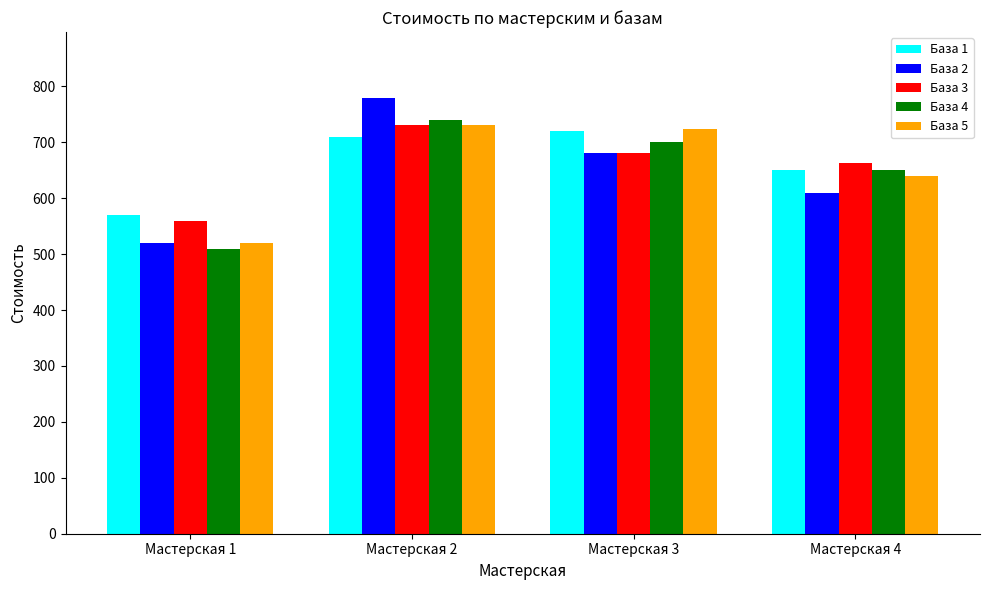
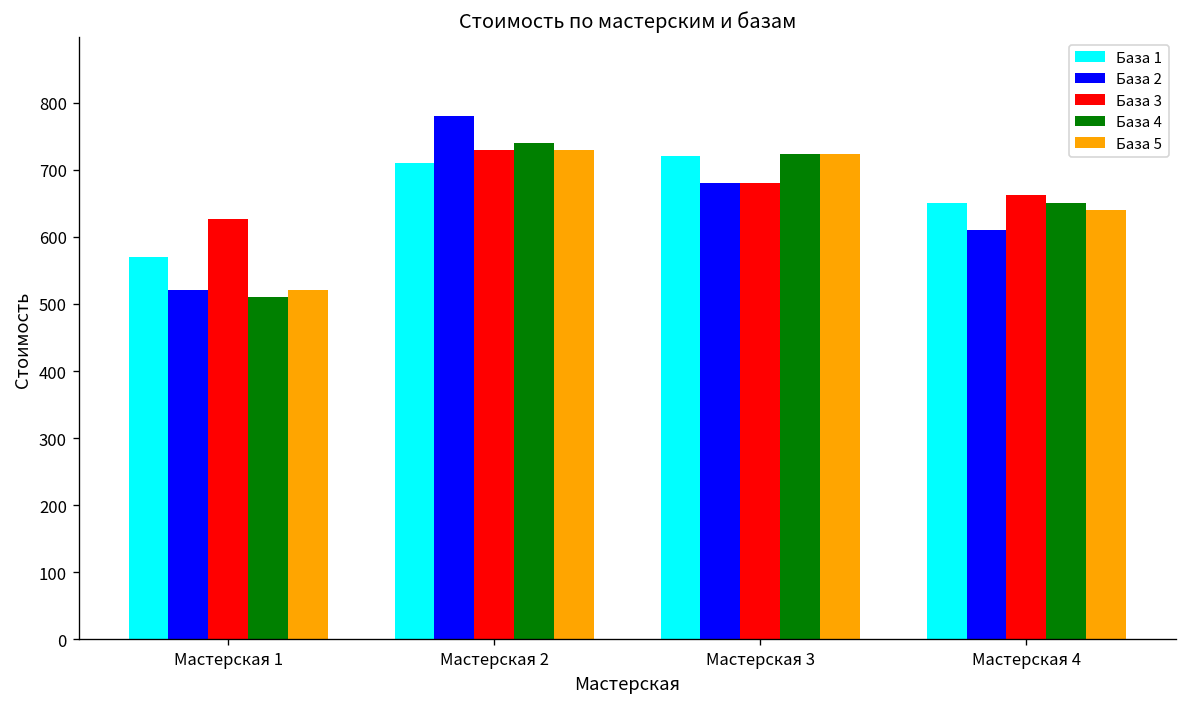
  {
    "База 1": {
      "Мастерская 1": 570,
      "Мастерская 2": 710,
      "Мастерская 3": 720,
      "Мастерская 4": 650
    },
    "База 2": {
      "Мастерская 1": 520,
      "Мастерская 2": 780,
      "Мастерская 3": 680,
      "Мастерская 4": 610
    },
    "База 3": {
-     "Мастерская 1": 560,
+     "Мастерская 1": 630,
      "Мастерская 2": 730,
      "Мастерская 3": 680,
      "Мастерская 4": 660
    },
    "База 4": {
      "Мастерская 1": 510,
      "Мастерская 2": 740,
-     "Мастерская 3": 700,
+     "Мастерская 3": 720,
      "Мастерская 4": 650
    },
    "База 5": {
      "Мастерская 1": 520,
      "Мастерская 2": 730,
      "Мастерская 3": 720,
      "Мастерская 4": 640
    }
  }
